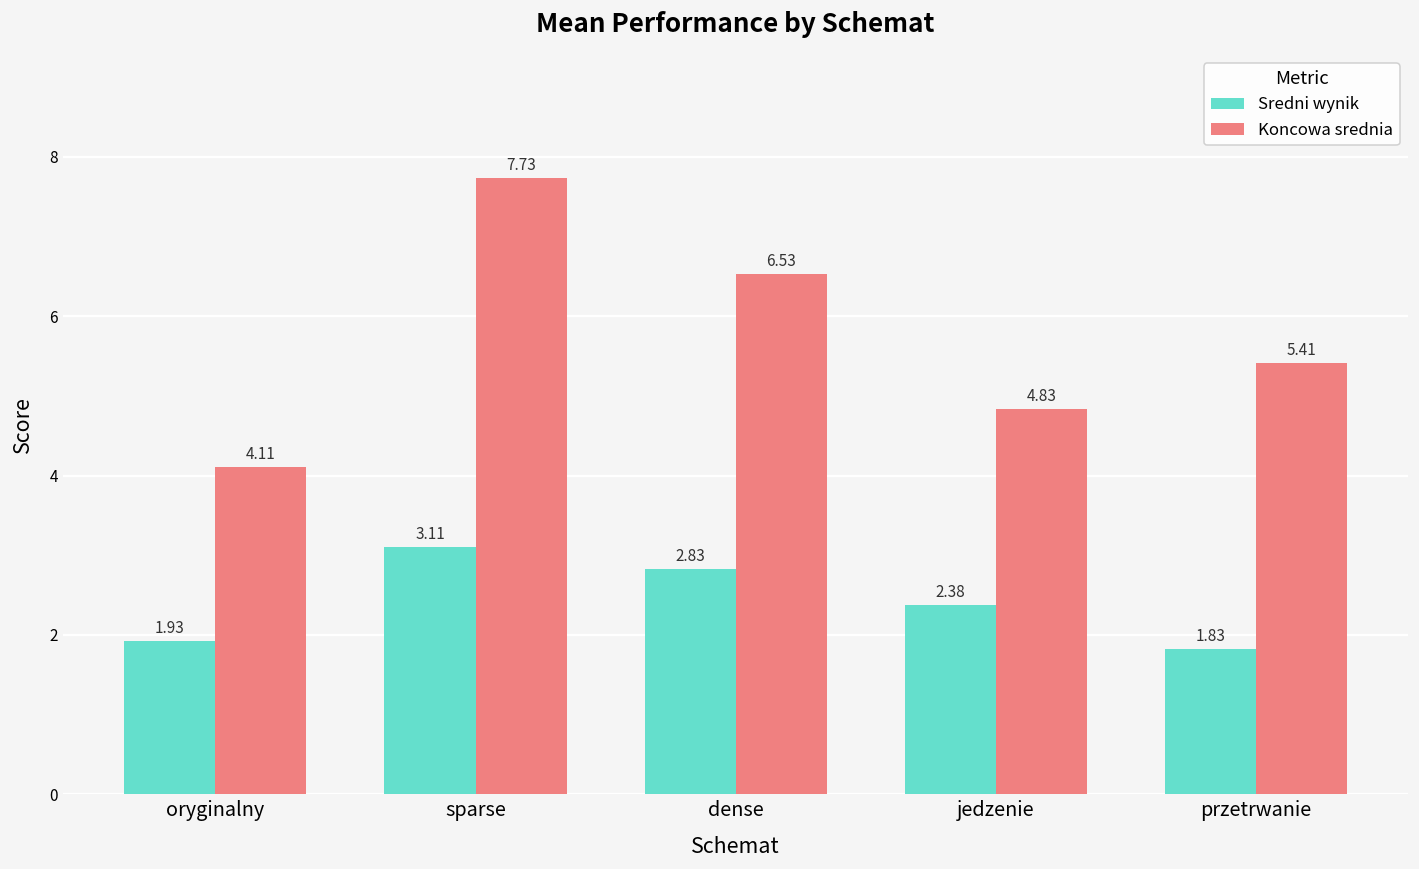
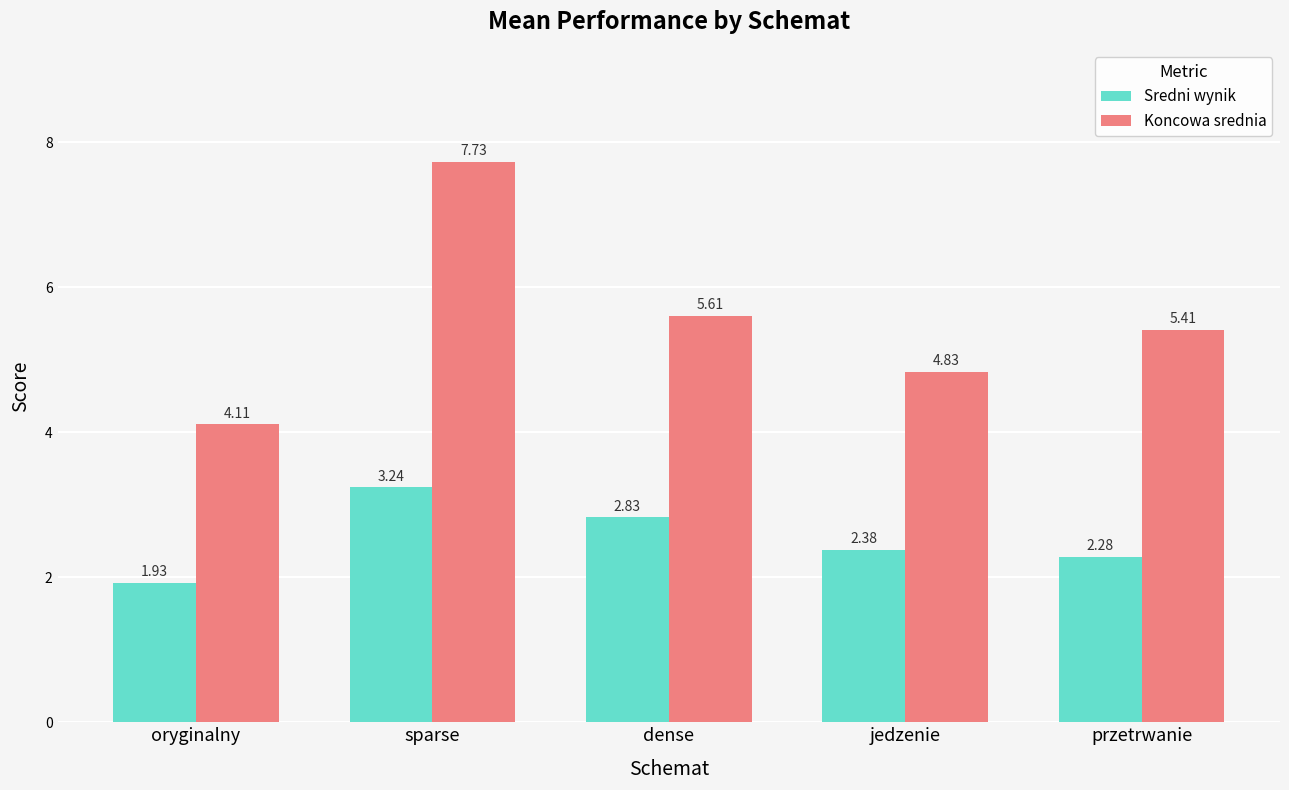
  {
    "Sredni wynik": {
      "oryginalny": 1.93,
-     "sparse": 3.11,
+     "sparse": 3.24,
      "dense": 2.83,
      "jedzenie": 2.38,
-     "przetrwanie": 1.83
+     "przetrwanie": 2.28
    },
    "Koncowa srednia": {
      "oryginalny": 4.11,
      "sparse": 7.73,
-     "dense": 6.53,
+     "dense": 5.61,
      "jedzenie": 4.83,
      "przetrwanie": 5.41
    }
  }
